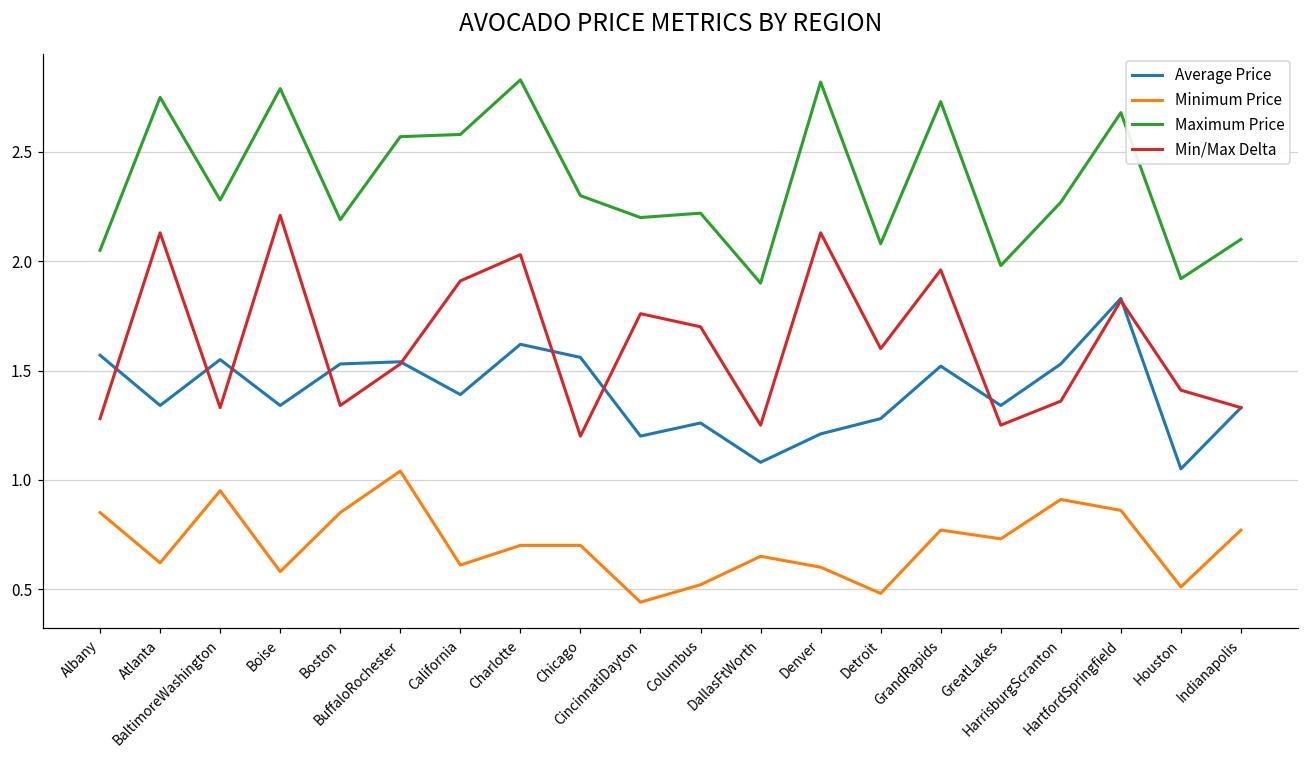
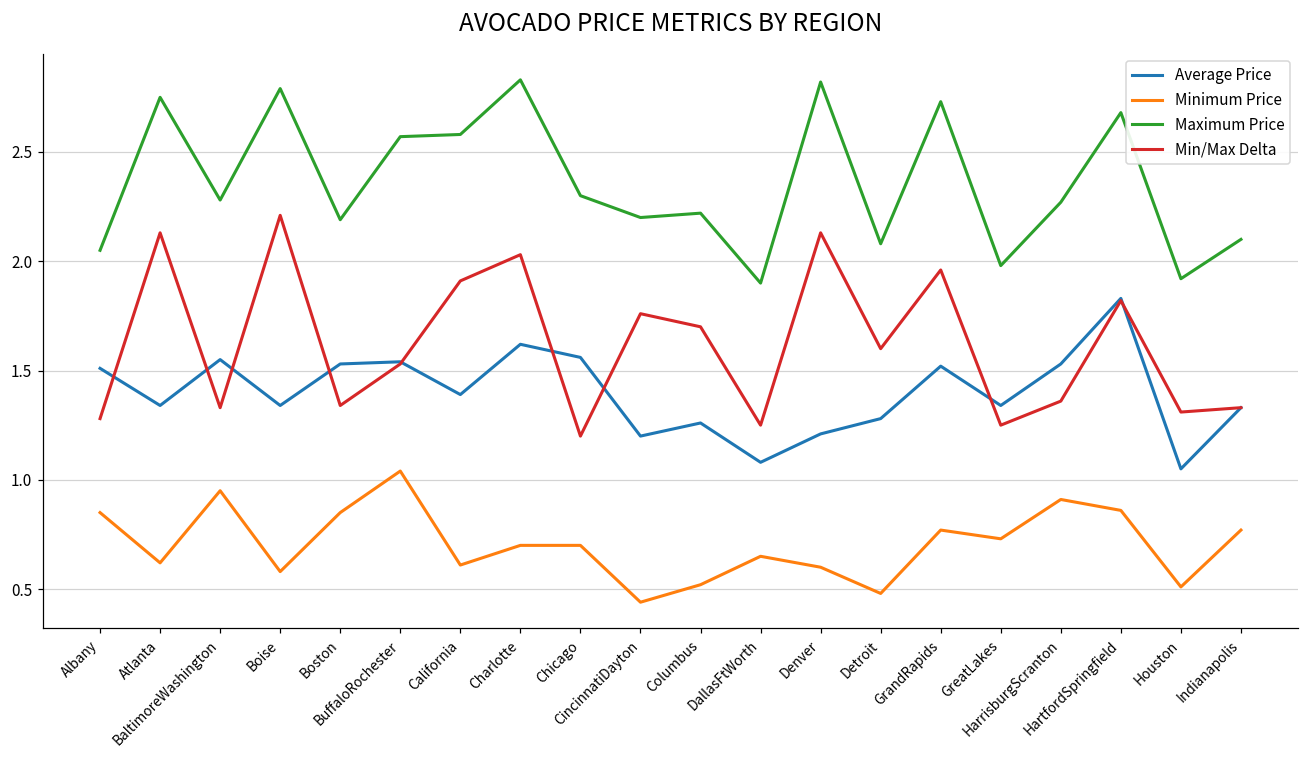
  {
    "Average Price": {
-     "Albany": 1.57,
+     "Albany": 1.51,
      "Atlanta": 1.34,
      "BaltimoreWashington": 1.55,
      "Boise": 1.34,
      "Boston": 1.53,
      "California": 1.39,
      "Charlotte": 1.62,
      "Chicago": 1.56,
      "CincinnatiDayton": 1.20,
      "Columbus": 1.26,
      "DallasFtWorth": 1.08,
      "Denver": 1.21,
      "Detroit": 1.28,
      "GrandRapids": 1.52,
      "GreatLakes": 1.34,
      "HarrisburgScranton": 1.53,
      "Houston": 1.05
    },
    "Minimum Price": {
      "Albany": 0.85,
      "Atlanta": 0.62,
      "BaltimoreWashington": 0.95,
      "Boise": 0.58,
      "Boston": 0.85,
      "BuffaloRochester": 1.04,
      "California": 0.61,
      "Charlotte": 0.70,
      "Chicago": 0.70,
      "CincinnatiDayton": 0.44,
      "Columbus": 0.52,
      "DallasFtWorth": 0.65,
      "Denver": 0.60,
      "Detroit": 0.48,
      "GrandRapids": 0.77,
      "GreatLakes": 0.73,
      "HarrisburgScranton": 0.91,
      "HartfordSpringfield": 0.86,
      "Houston": 0.51,
      "Indianapolis": 0.77
    },
    "Maximum Price": {
      "Albany": 2.05,
      "Atlanta": 2.75,
      "BaltimoreWashington": 2.28,
      "Boise": 2.79,
      "Boston": 2.19,
      "BuffaloRochester": 2.57,
      "California": 2.58,
      "Charlotte": 2.83,
      "Chicago": 2.30,
      "CincinnatiDayton": 2.20,
      "Columbus": 2.22,
      "DallasFtWorth": 1.90,
      "Denver": 2.82,
      "Detroit": 2.08,
      "GrandRapids": 2.73,
      "GreatLakes": 1.98,
      "HarrisburgScranton": 2.27,
      "HartfordSpringfield": 2.68,
      "Houston": 1.92,
      "Indianapolis": 2.10
    },
    "Min/Max Delta": {
      "Albany": 1.28,
      "Atlanta": 2.13,
      "BaltimoreWashington": 1.33,
      "Boise": 2.21,
      "Boston": 1.34,
      "California": 1.91,
      "Charlotte": 2.03,
      "Chicago": 1.20,
      "CincinnatiDayton": 1.76,
      "Columbus": 1.70,
      "DallasFtWorth": 1.25,
      "Denver": 2.13,
      "Detroit": 1.60,
      "GrandRapids": 1.96,
      "GreatLakes": 1.25,
      "HarrisburgScranton": 1.36,
-     "Houston": 1.41
+     "Houston": 1.31
    }
  }
